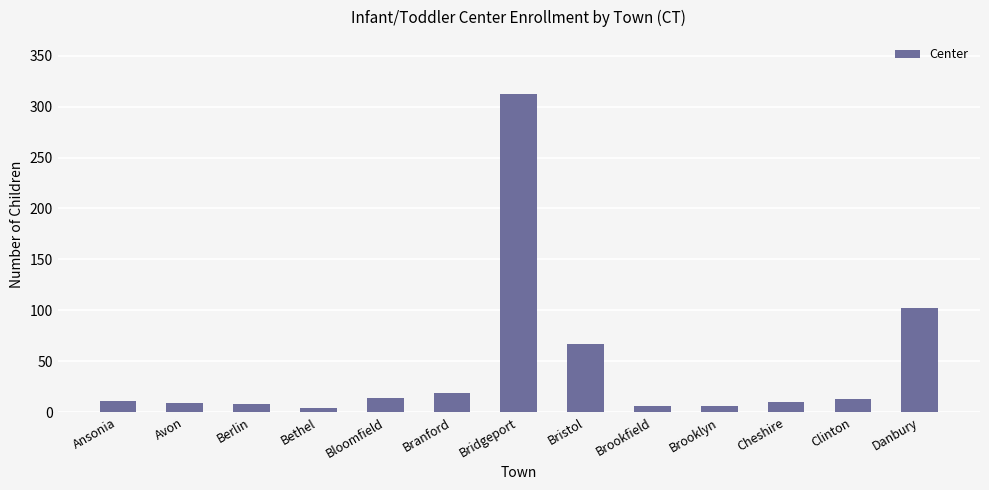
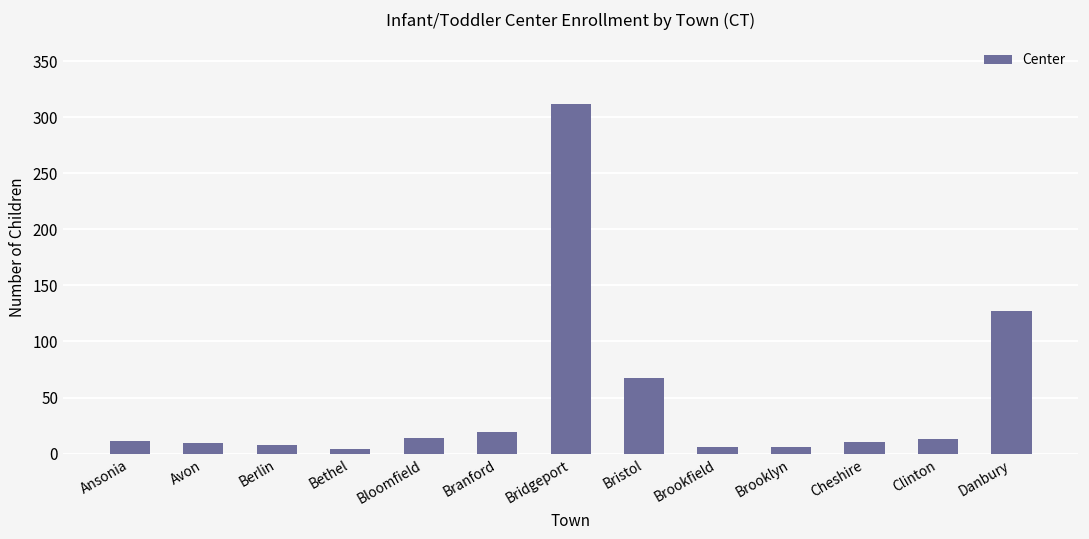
  {
    "Ansonia": 11,
    "Avon": 9,
    "Berlin": 8,
    "Bethel": 4,
    "Bloomfield": 14,
    "Branford": 19,
    "Bridgeport": 312,
    "Bristol": 67,
    "Brookfield": 6,
    "Brooklyn": 6,
    "Cheshire": 10,
    "Clinton": 13,
-   "Danbury": 102
+   "Danbury": 127
  }
